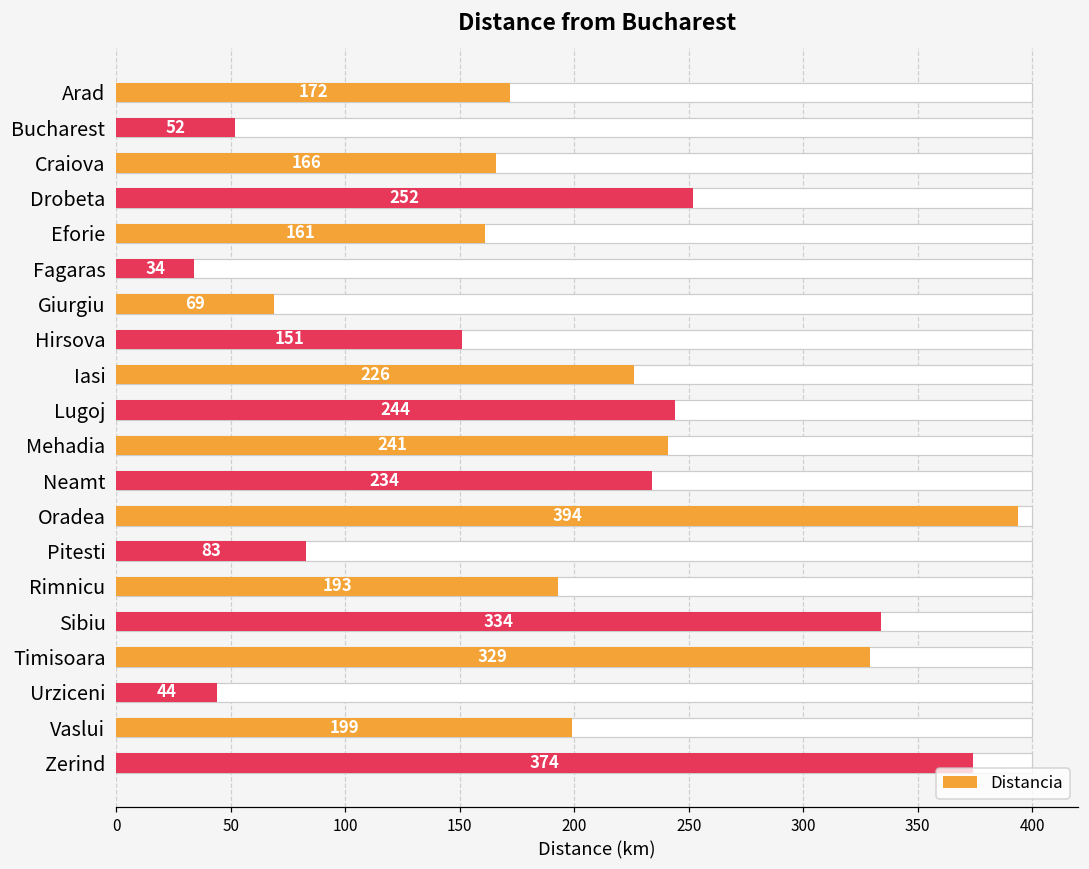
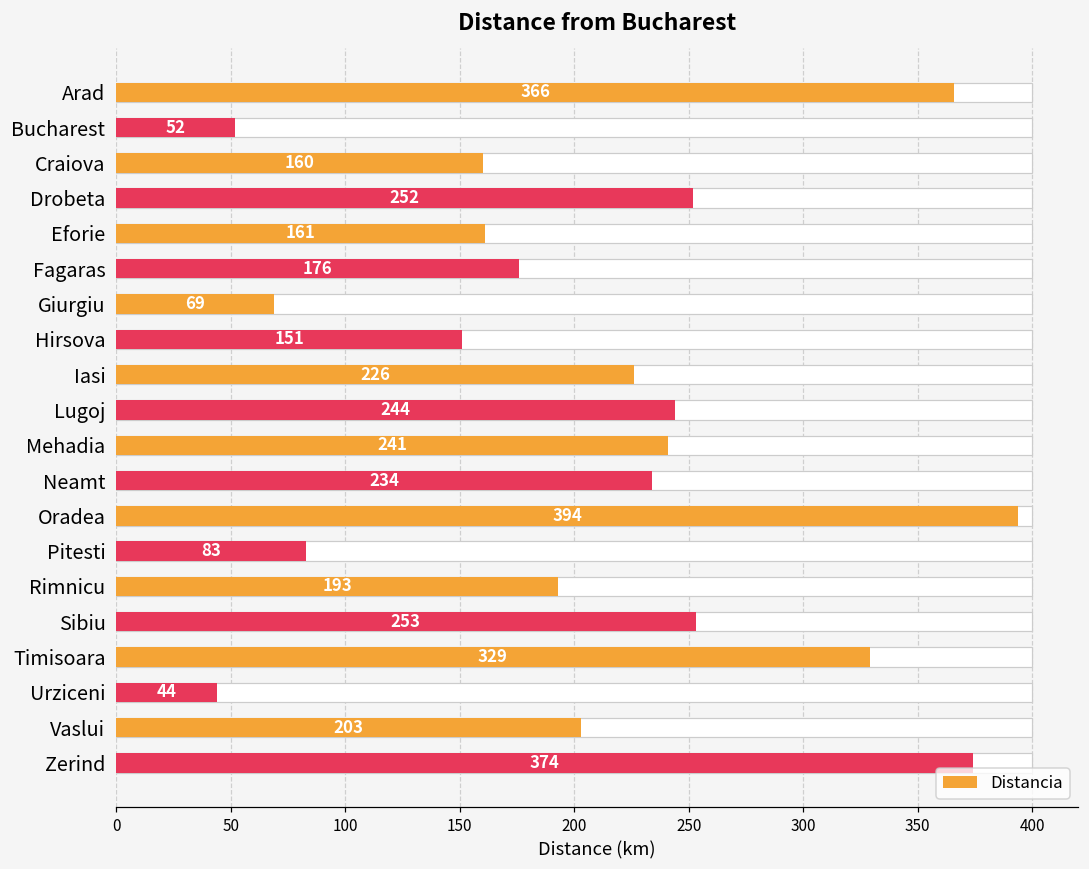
  {
    "Distancia": {
-     "Arad": 172,
-     "Craiova": 166,
-     "Fagaras": 34,
-     "Sibiu": 334,
-     "Vaslui": 199
+     "Arad": 366,
+     "Craiova": 160,
+     "Fagaras": 176,
+     "Sibiu": 253,
+     "Vaslui": 203
    }
  }
